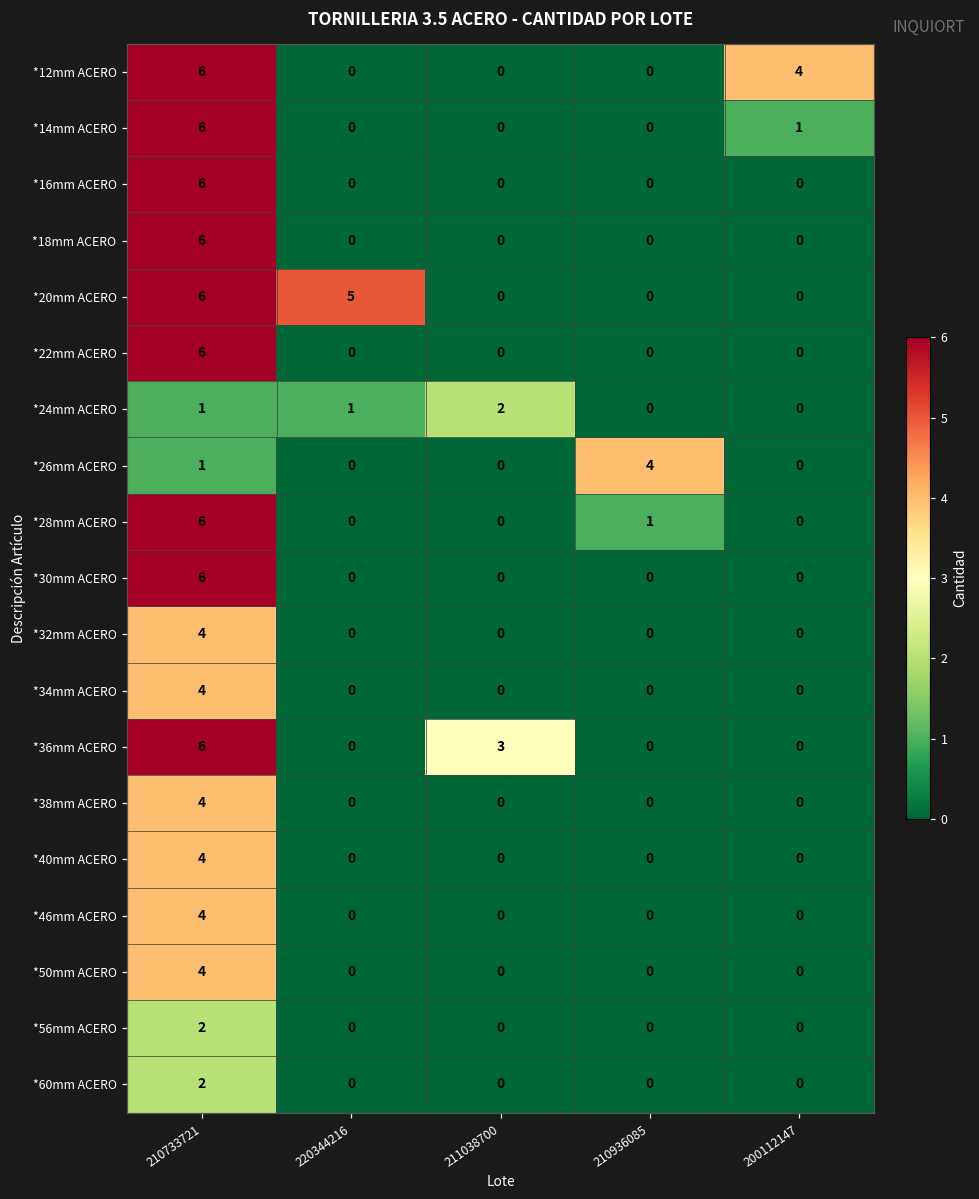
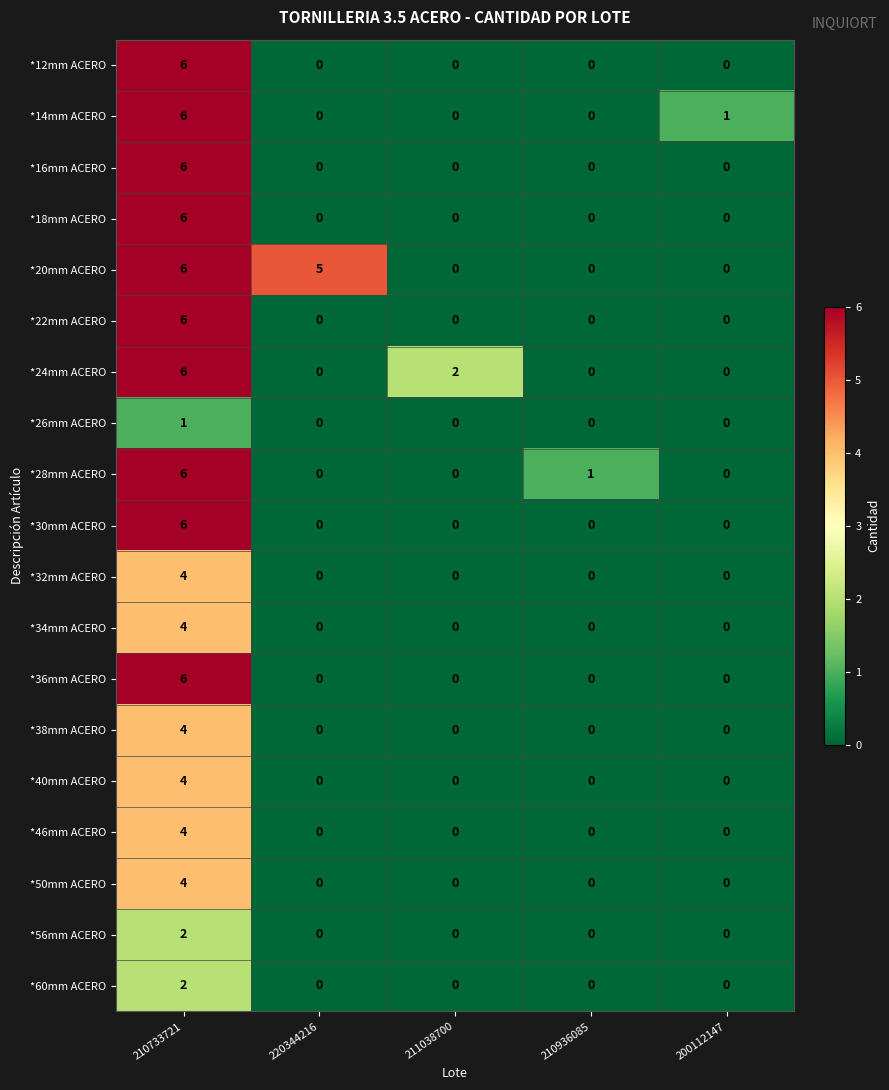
  {
    "*12mm ACERO": {
      "210733721": 6,
      "220344216": 0,
      "211038700": 0,
      "210936085": 0,
-     "200112147": 4
+     "200112147": 0
    },
    "*14mm ACERO": {
      "210733721": 6,
      "220344216": 0,
      "211038700": 0,
      "210936085": 0,
      "200112147": 1
    },
    "*16mm ACERO": {
      "210733721": 6,
      "220344216": 0,
      "211038700": 0,
      "210936085": 0,
      "200112147": 0
    },
    "*18mm ACERO": {
      "210733721": 6,
      "220344216": 0,
      "211038700": 0,
      "210936085": 0,
      "200112147": 0
    },
    "*20mm ACERO": {
      "210733721": 6,
      "220344216": 5,
      "211038700": 0,
      "210936085": 0,
      "200112147": 0
    },
    "*22mm ACERO": {
      "210733721": 6,
      "220344216": 0,
      "211038700": 0,
      "210936085": 0,
      "200112147": 0
    },
    "*24mm ACERO": {
-     "210733721": 1,
-     "220344216": 1,
+     "210733721": 6,
+     "220344216": 0,
      "211038700": 2,
      "210936085": 0,
      "200112147": 0
    },
    "*26mm ACERO": {
      "210733721": 1,
      "220344216": 0,
      "211038700": 0,
-     "210936085": 4,
+     "210936085": 0,
      "200112147": 0
    },
    "*28mm ACERO": {
      "210733721": 6,
      "220344216": 0,
      "211038700": 0,
      "210936085": 1,
      "200112147": 0
    },
    "*30mm ACERO": {
      "210733721": 6,
      "220344216": 0,
      "211038700": 0,
      "210936085": 0,
      "200112147": 0
    },
    "*32mm ACERO": {
      "210733721": 4,
      "220344216": 0,
      "211038700": 0,
      "210936085": 0,
      "200112147": 0
    },
    "*34mm ACERO": {
      "210733721": 4,
      "220344216": 0,
      "211038700": 0,
      "210936085": 0,
      "200112147": 0
    },
    "*36mm ACERO": {
      "210733721": 6,
      "220344216": 0,
-     "211038700": 3,
+     "211038700": 0,
      "210936085": 0,
      "200112147": 0
    },
    "*38mm ACERO": {
      "210733721": 4,
      "220344216": 0,
      "211038700": 0,
      "210936085": 0,
      "200112147": 0
    },
    "*40mm ACERO": {
      "210733721": 4,
      "220344216": 0,
      "211038700": 0,
      "210936085": 0,
      "200112147": 0
    },
    "*46mm ACERO": {
      "210733721": 4,
      "220344216": 0,
      "211038700": 0,
      "210936085": 0,
      "200112147": 0
    },
    "*50mm ACERO": {
      "210733721": 4,
      "220344216": 0,
      "211038700": 0,
      "210936085": 0,
      "200112147": 0
    },
    "*56mm ACERO": {
      "210733721": 2,
      "220344216": 0,
      "211038700": 0,
      "210936085": 0,
      "200112147": 0
    },
    "*60mm ACERO": {
      "210733721": 2,
      "220344216": 0,
      "211038700": 0,
      "210936085": 0,
      "200112147": 0
    }
  }
